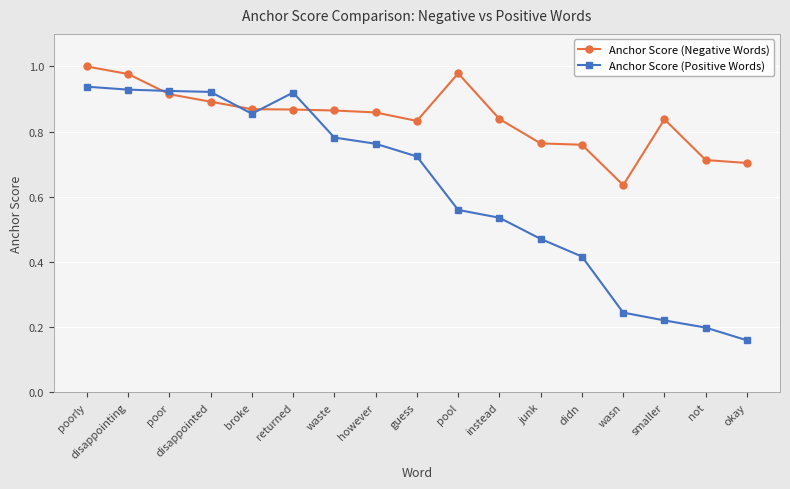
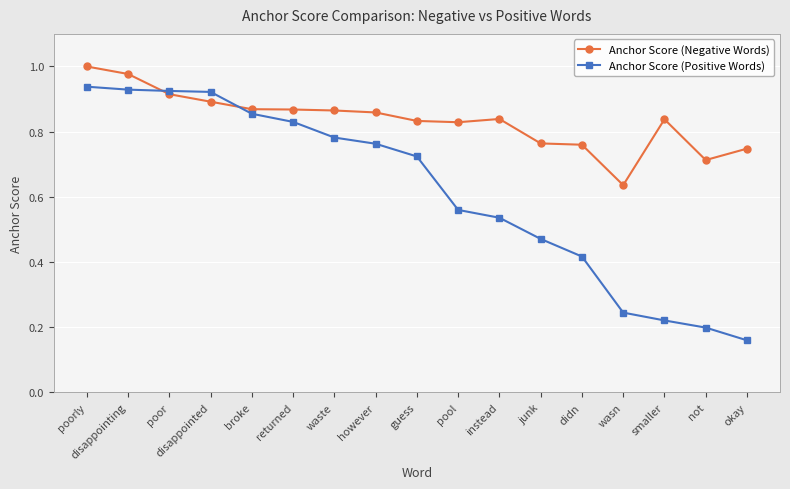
  {
    "Anchor Score (Negative Words)": {
      "poorly": 1.00,
      "disappointing": 0.98,
      "poor": 0.92,
      "disappointed": 0.89,
      "broke": 0.87,
      "returned": 0.87,
      "waste": 0.87,
      "however": 0.86,
      "guess": 0.83,
-     "pool": 0.98,
+     "pool": 0.83,
      "instead": 0.84,
      "junk": 0.76,
      "didn": 0.76,
      "wasn": 0.64,
      "smaller": 0.84,
      "not": 0.71,
-     "okay": 0.70
+     "okay": 0.75
    },
    "Anchor Score (Positive Words)": {
      "poorly": 0.94,
      "disappointing": 0.93,
      "poor": 0.93,
      "disappointed": 0.92,
      "broke": 0.86,
-     "returned": 0.92,
+     "returned": 0.83,
      "waste": 0.78,
      "however": 0.76,
      "guess": 0.72,
      "pool": 0.56,
      "instead": 0.54,
      "junk": 0.47,
      "didn": 0.42,
      "wasn": 0.25,
      "smaller": 0.22,
      "not": 0.20,
      "okay": 0.16
    }
  }
